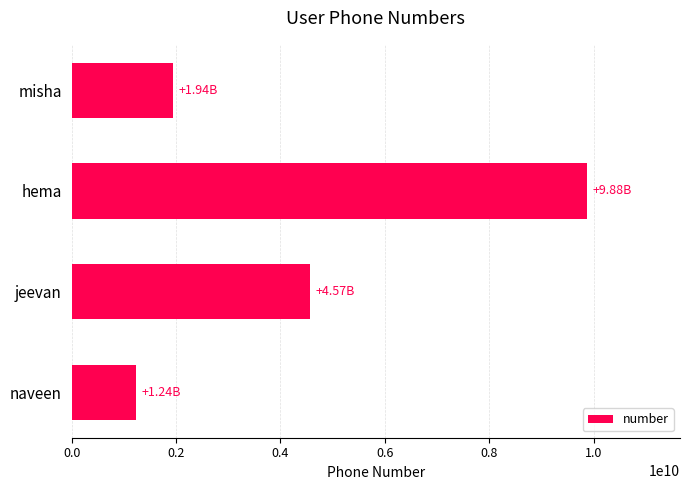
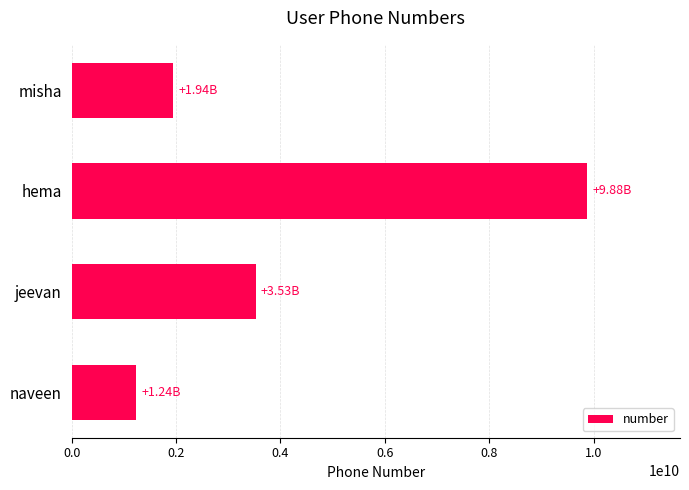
  {
    "misha": "+1.94B",
    "hema": "+9.88B",
-   "jeevan": "+4.57B",
+   "jeevan": "+3.53B",
    "naveen": "+1.24B"
  }
